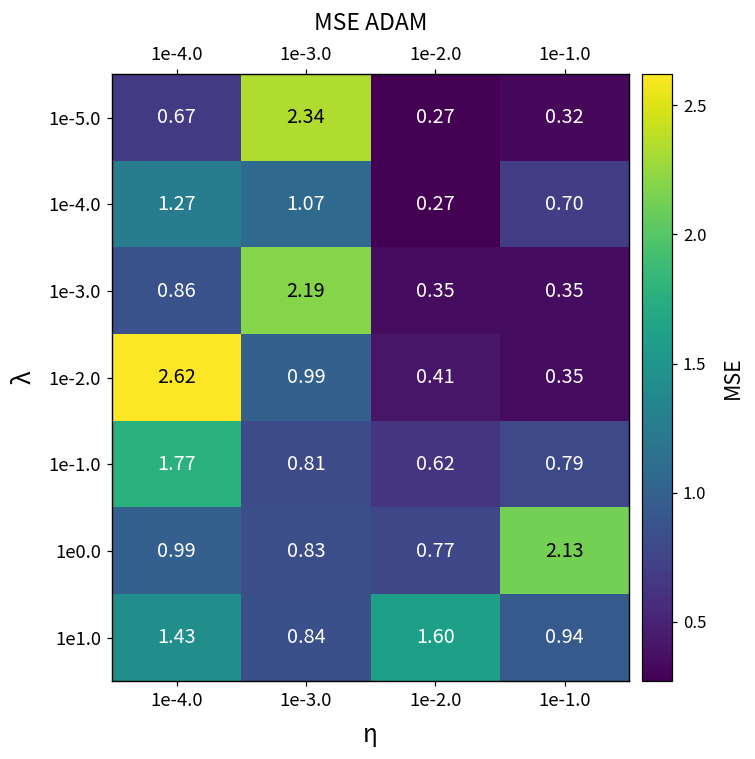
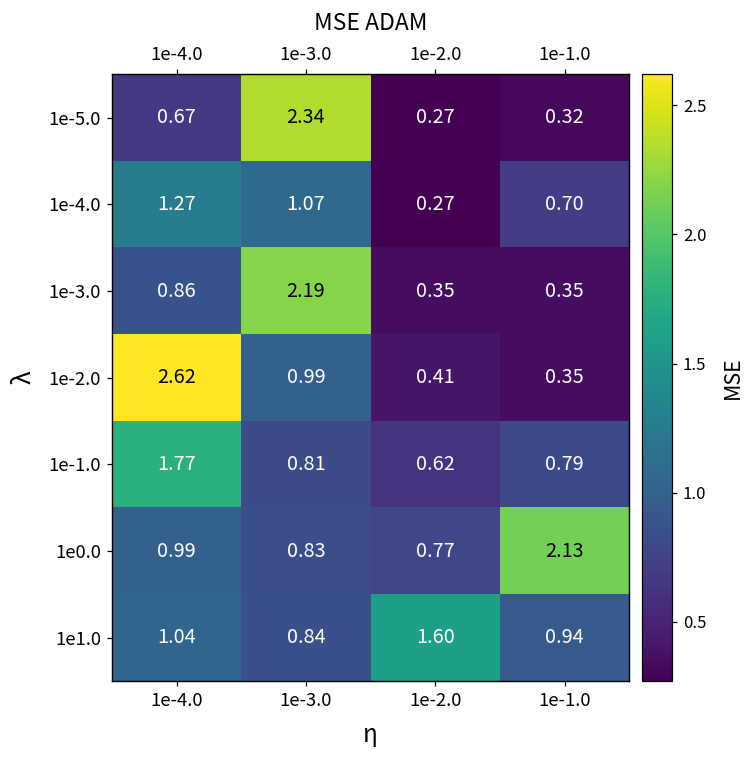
  {
    "1e-5.0": {
      "1e-4.0": 0.67,
      "1e-3.0": 2.34,
      "1e-2.0": 0.27,
      "1e-1.0": 0.32
    },
    "1e-4.0": {
      "1e-4.0": 1.27,
      "1e-3.0": 1.07,
      "1e-2.0": 0.27,
      "1e-1.0": 0.70
    },
    "1e-3.0": {
      "1e-4.0": 0.86,
      "1e-3.0": 2.19,
      "1e-2.0": 0.35,
      "1e-1.0": 0.35
    },
    "1e-2.0": {
      "1e-4.0": 2.62,
      "1e-3.0": 0.99,
      "1e-2.0": 0.41,
      "1e-1.0": 0.35
    },
    "1e-1.0": {
      "1e-4.0": 1.77,
      "1e-3.0": 0.81,
      "1e-2.0": 0.62,
      "1e-1.0": 0.79
    },
    "1e0.0": {
      "1e-4.0": 0.99,
      "1e-3.0": 0.83,
      "1e-2.0": 0.77,
      "1e-1.0": 2.13
    },
    "1e1.0": {
-     "1e-4.0": 1.43,
+     "1e-4.0": 1.04,
      "1e-3.0": 0.84,
      "1e-2.0": 1.60,
      "1e-1.0": 0.94
    }
  }
